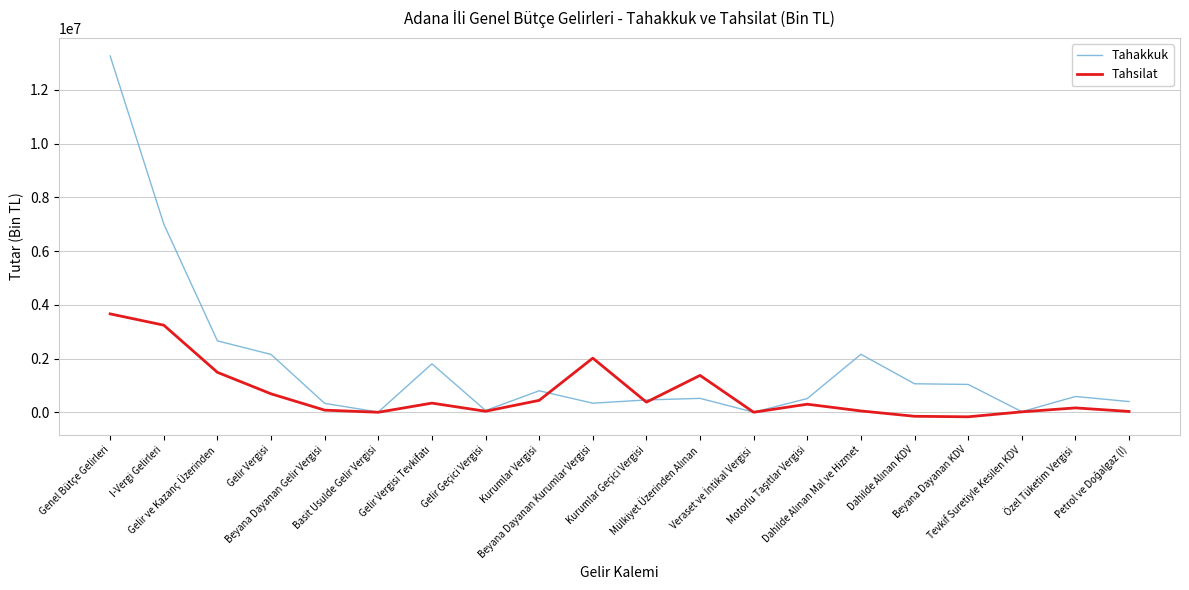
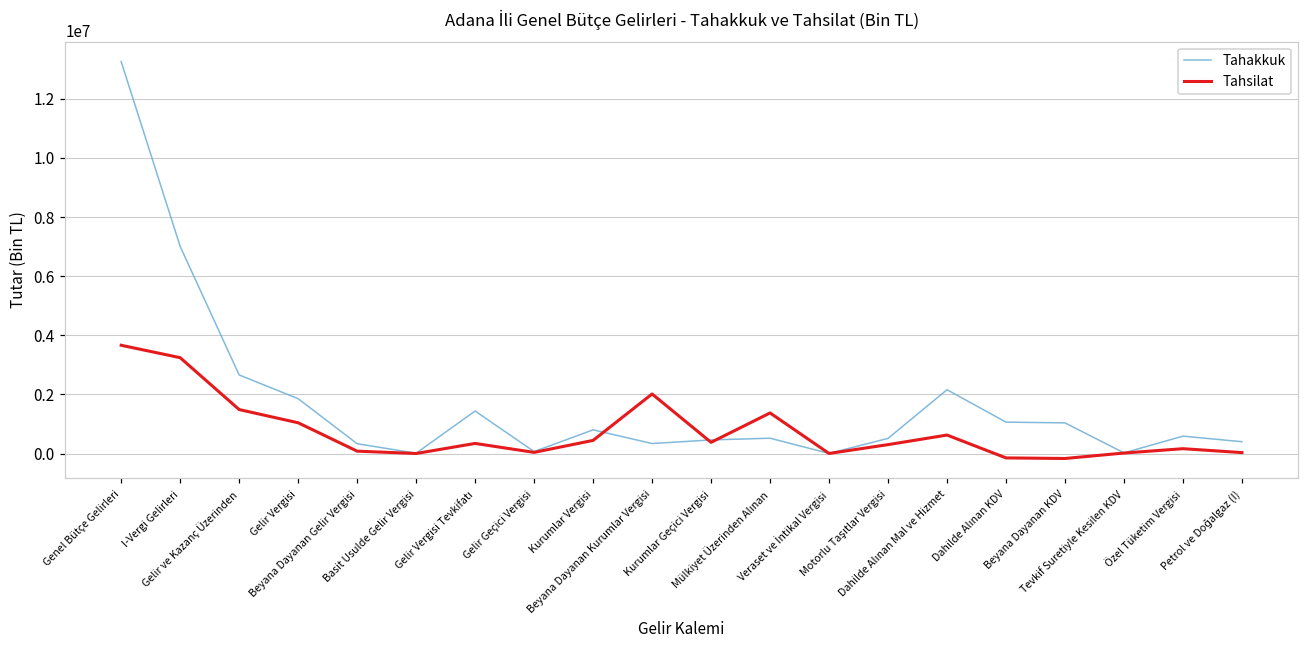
  {
    "Tahakkuk": {
      "Genel Bütçe Gelirleri": 13300000,
      "I-Vergi Gelirleri": 7000000,
      "Gelir ve Kazanç Üzerinden": 2700000,
-     "Gelir Vergisi": 2200000,
+     "Gelir Vergisi": 1900000,
      "Beyana Dayanan Gelir Vergisi": 300000,
-     "Gelir Vergisi Tevkifatı": 1800000,
+     "Gelir Vergisi Tevkifatı": 1400000,
      "Kurumlar Vergisi": 800000,
      "Beyana Dayanan Kurumlar Vergisi": 300000,
      "Mülkiyet Üzerinden Alınan": 500000,
      "Motorlu Taşıtlar Vergisi": 500000,
      "Dahilde Alınan Mal ve Hizmet": 2200000,
      "Dahilde Alınan KDV": 1100000,
      "Beyana Dayanan KDV": 1000000,
      "Özel Tüketim Vergisi": 600000,
      "Petrol ve Doğalgaz (I)": 400000
    },
    "Tahsilat": {
      "Genel Bütçe Gelirleri": 3700000,
      "I-Vergi Gelirleri": 3200000,
      "Gelir ve Kazanç Üzerinden": 1500000,
-     "Gelir Vergisi": 700000,
+     "Gelir Vergisi": 1000000,
      "Beyana Dayanan Gelir Vergisi": 100000,
      "Gelir Vergisi Tevkifatı": 300000,
      "Kurumlar Vergisi": 400000,
      "Beyana Dayanan Kurumlar Vergisi": 2000000,
      "Mülkiyet Üzerinden Alınan": 1400000,
      "Motorlu Taşıtlar Vergisi": 300000,
-     "Dahilde Alınan Mal ve Hizmet": 100000,
+     "Dahilde Alınan Mal ve Hizmet": 600000,
      "Dahilde Alınan KDV": -100000,
      "Beyana Dayanan KDV": -200000,
      "Özel Tüketim Vergisi": 200000,
      "Petrol ve Doğalgaz (I)": 0
    }
  }
